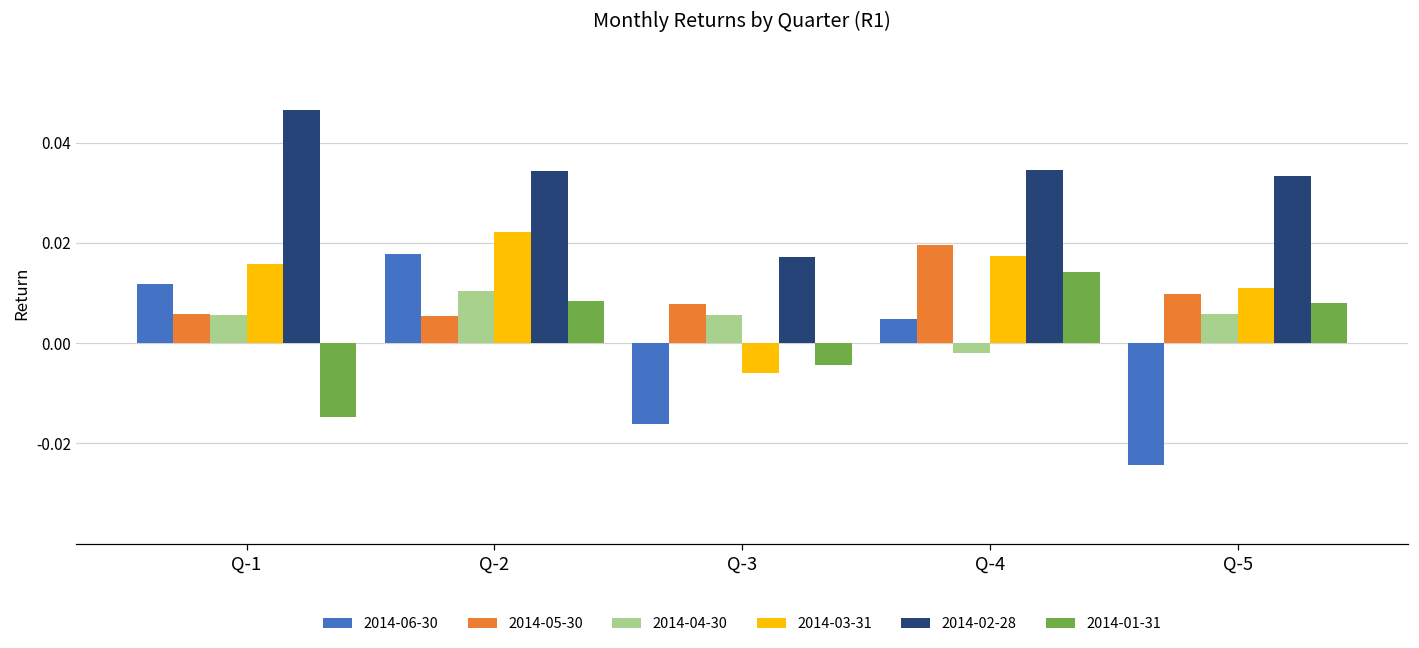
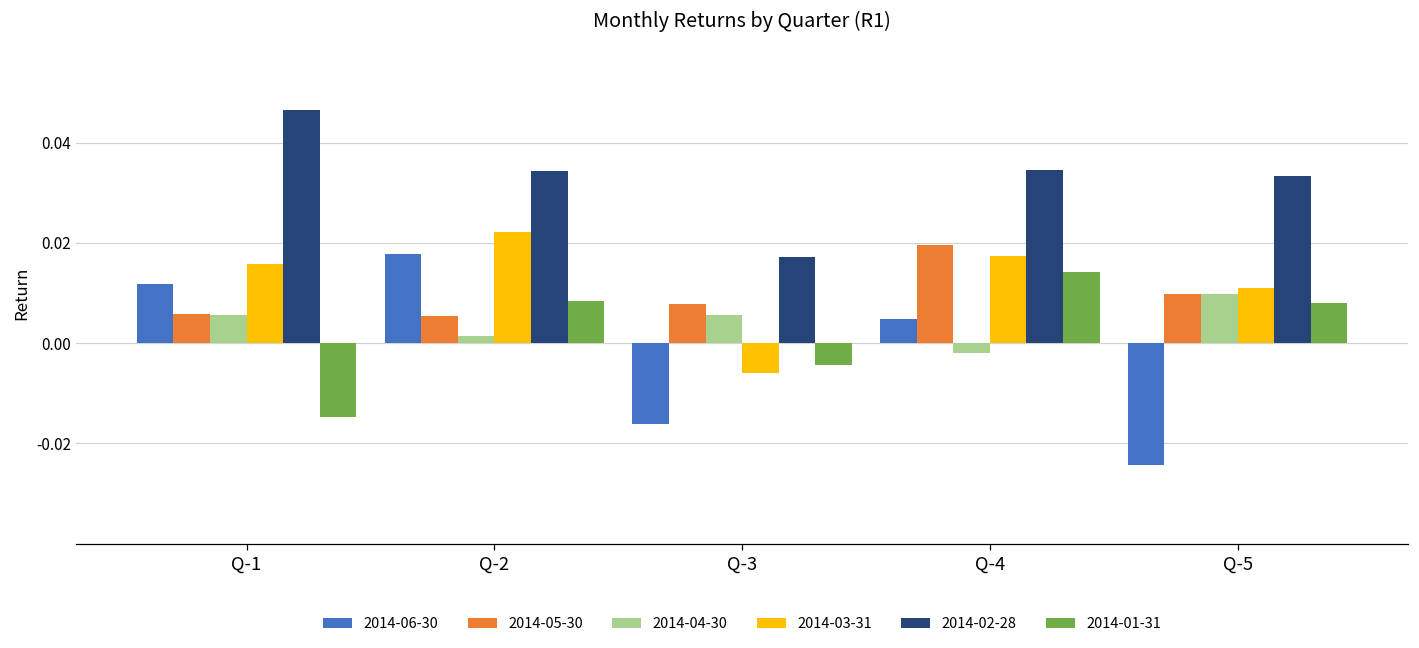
  {
    "2014-06-30": {
      "Q-1": 0.012,
      "Q-2": 0.018,
      "Q-3": -0.016,
      "Q-4": 0.005,
      "Q-5": -0.024
    },
    "2014-05-30": {
      "Q-1": 0.006,
      "Q-2": 0.005,
      "Q-3": 0.008,
      "Q-4": 0.019,
      "Q-5": 0.010
    },
    "2014-04-30": {
      "Q-1": 0.006,
-     "Q-2": 0.010,
+     "Q-2": 0.001,
      "Q-3": 0.006,
      "Q-4": -0.002,
-     "Q-5": 0.006
+     "Q-5": 0.010
    },
    "2014-03-31": {
      "Q-1": 0.016,
      "Q-2": 0.022,
      "Q-3": -0.006,
      "Q-4": 0.017,
      "Q-5": 0.011
    },
    "2014-02-28": {
      "Q-1": 0.046,
      "Q-2": 0.034,
      "Q-3": 0.017,
      "Q-4": 0.035,
      "Q-5": 0.033
    },
    "2014-01-31": {
      "Q-1": -0.015,
      "Q-2": 0.008,
      "Q-3": -0.004,
      "Q-4": 0.014,
      "Q-5": 0.008
    }
  }
